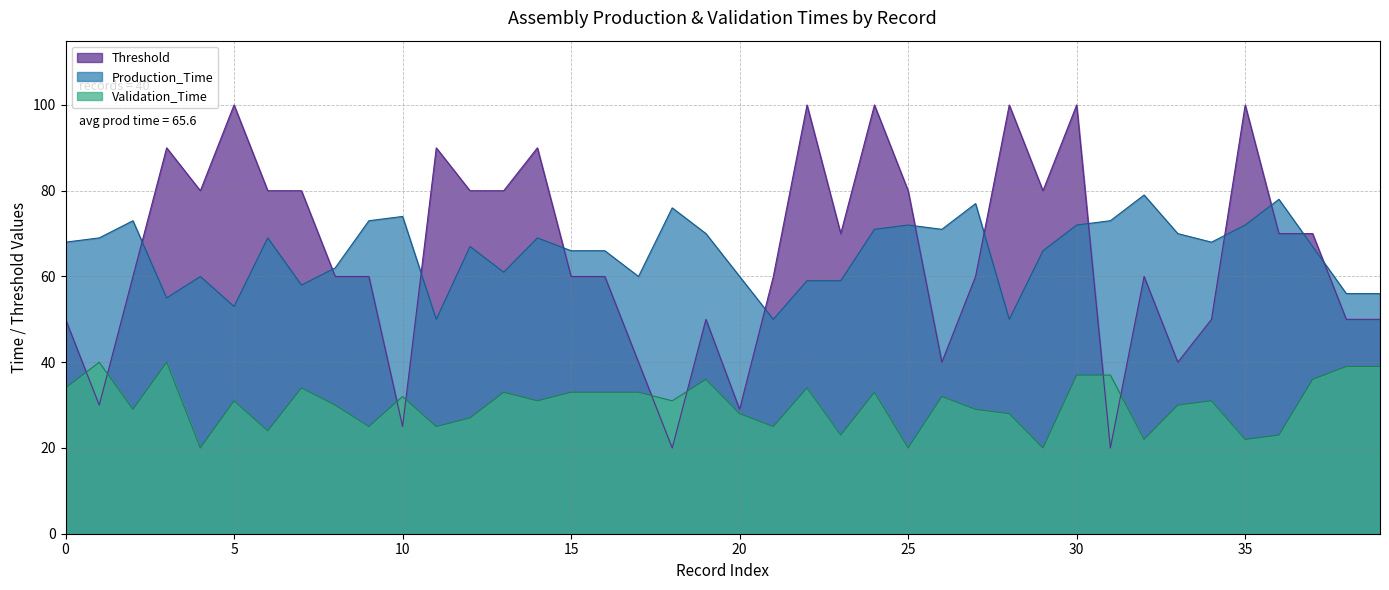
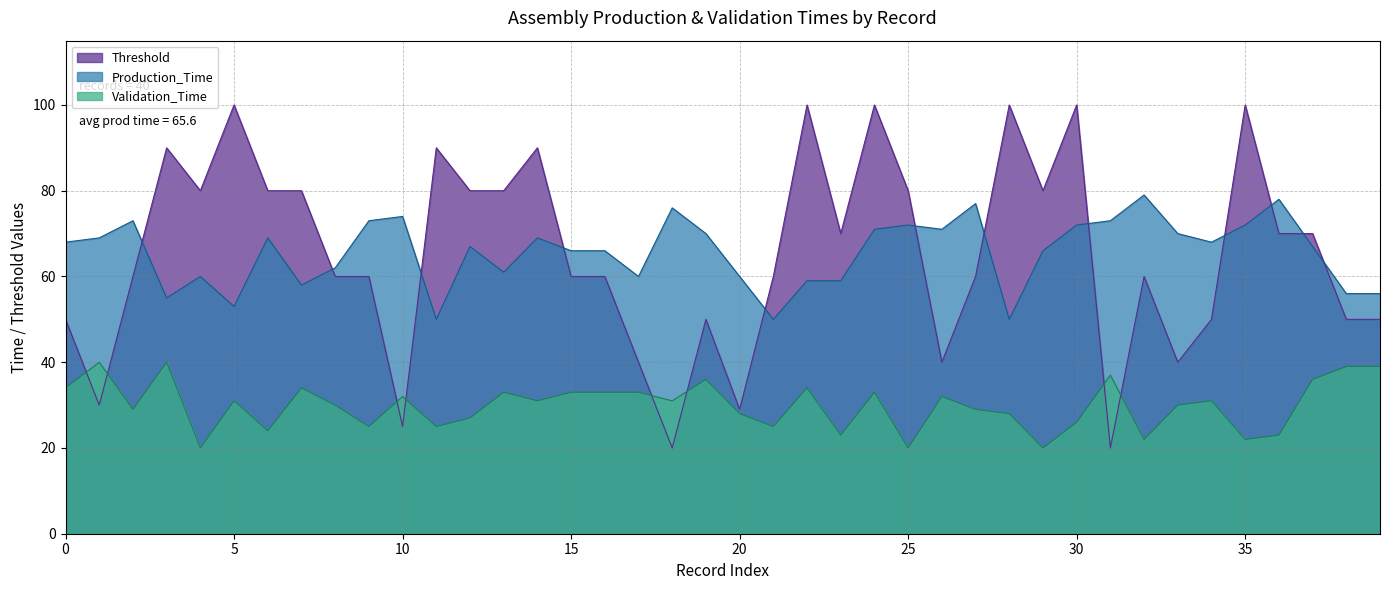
  {
    "Threshold": {
      "0": 50,
      "5": 100,
      "10": 25,
      "15": 60,
      "20": 29,
      "25": 80,
      "30": 100,
      "35": 100
    },
    "Production_Time": {
      "0": 68,
      "5": 53,
      "10": 74,
      "15": 66,
      "20": 60,
      "25": 72,
      "30": 72,
      "35": 72
    },
    "Validation_Time": {
      "0": 34,
      "5": 31,
      "10": 32,
      "15": 33,
      "20": 28,
      "25": 20,
-     "30": 37,
+     "30": 26,
      "35": 22
    }
  }
